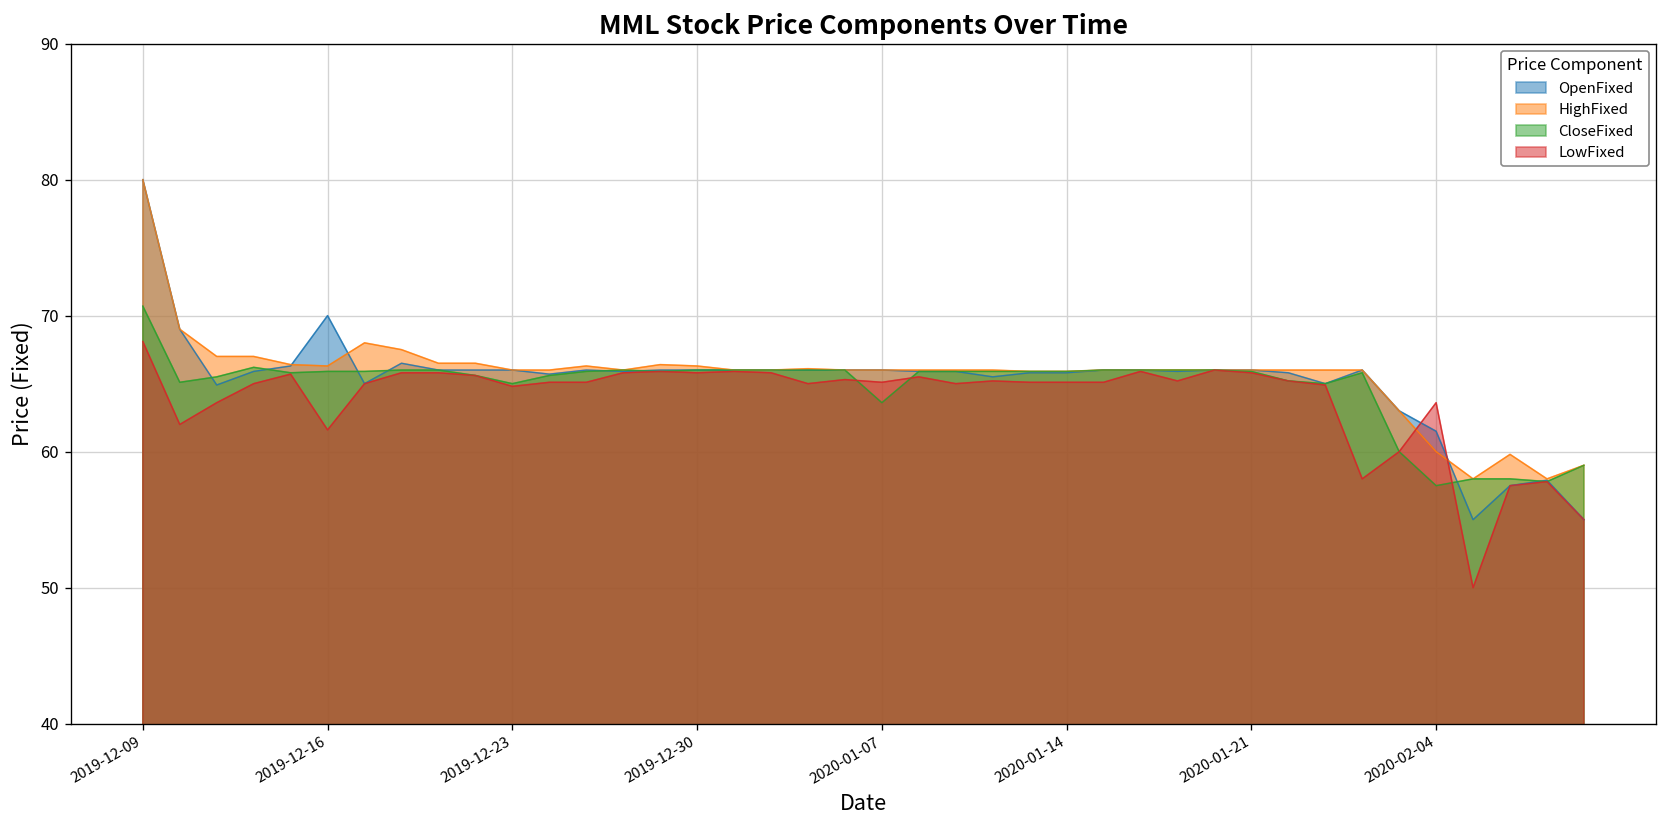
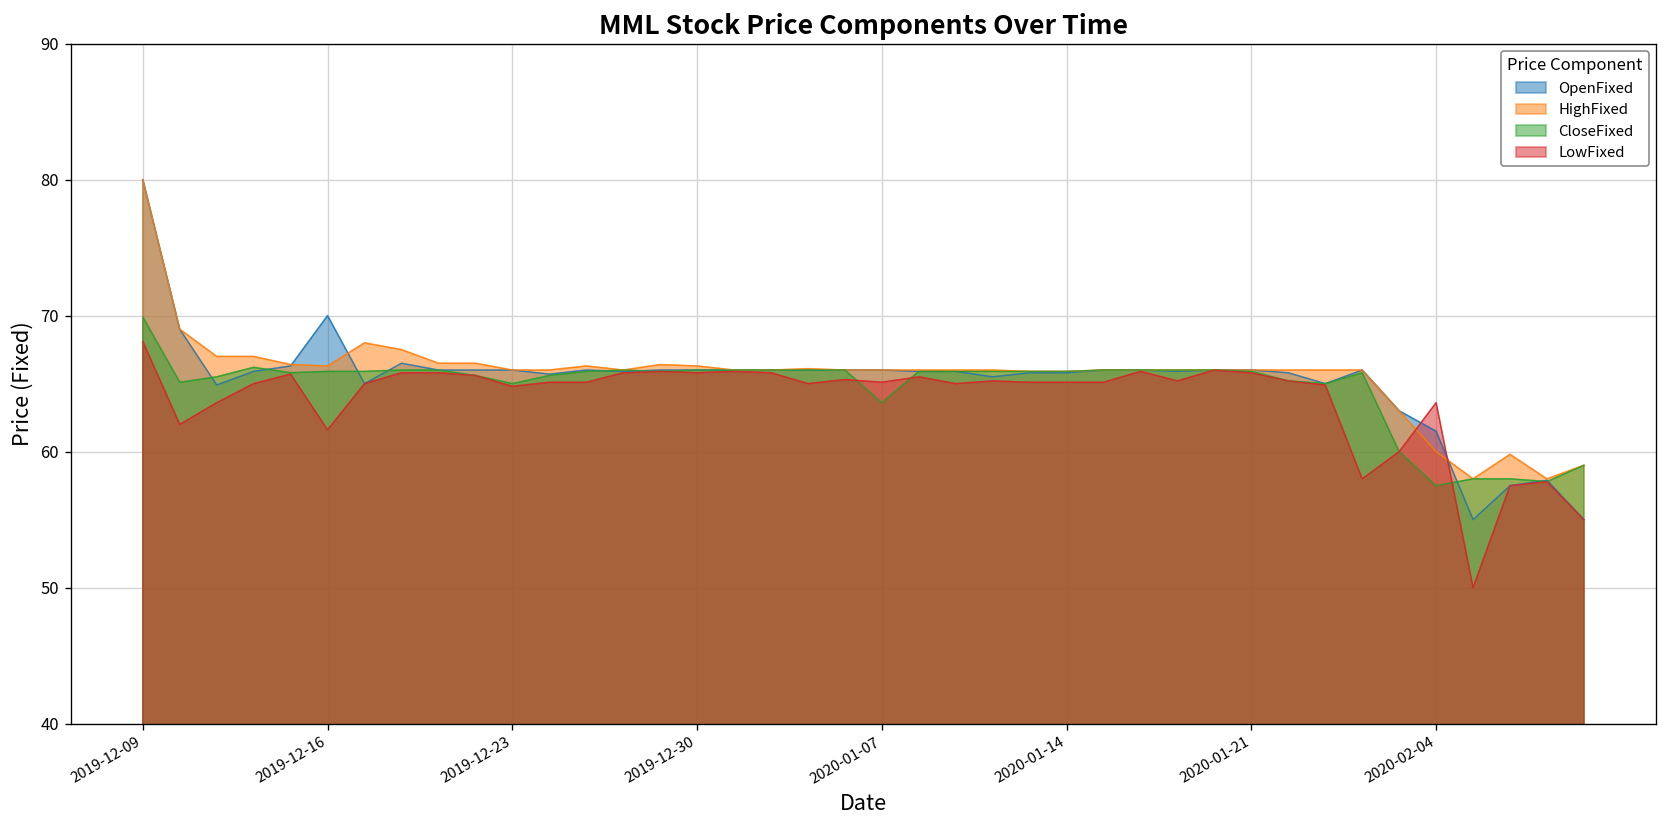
  {
    "OpenFixed": {
      "2019-12-16": 70.0,
      "2020-02-04": 61.5
    },
    "HighFixed": {
      "2019-12-16": 66.3,
      "2019-12-30": 66.3,
      "2020-02-04": 60.0
    },
    "CloseFixed": {
-     "2019-12-09": 70.7,
+     "2019-12-09": 69.9,
      "2019-12-16": 65.9,
      "2020-01-07": 63.6,
      "2020-02-04": 57.5
    },
    "LowFixed": {
      "2019-12-09": 68.1,
      "2019-12-16": 61.6,
      "2020-01-07": 65.1,
      "2020-01-14": 65.1,
      "2020-02-04": 63.6
    }
  }
